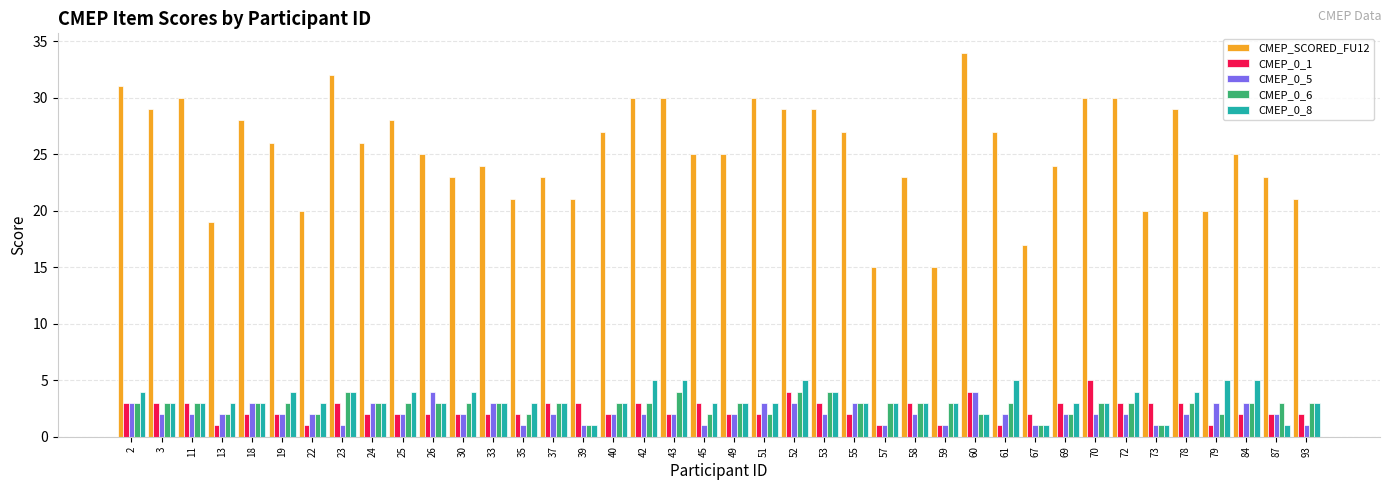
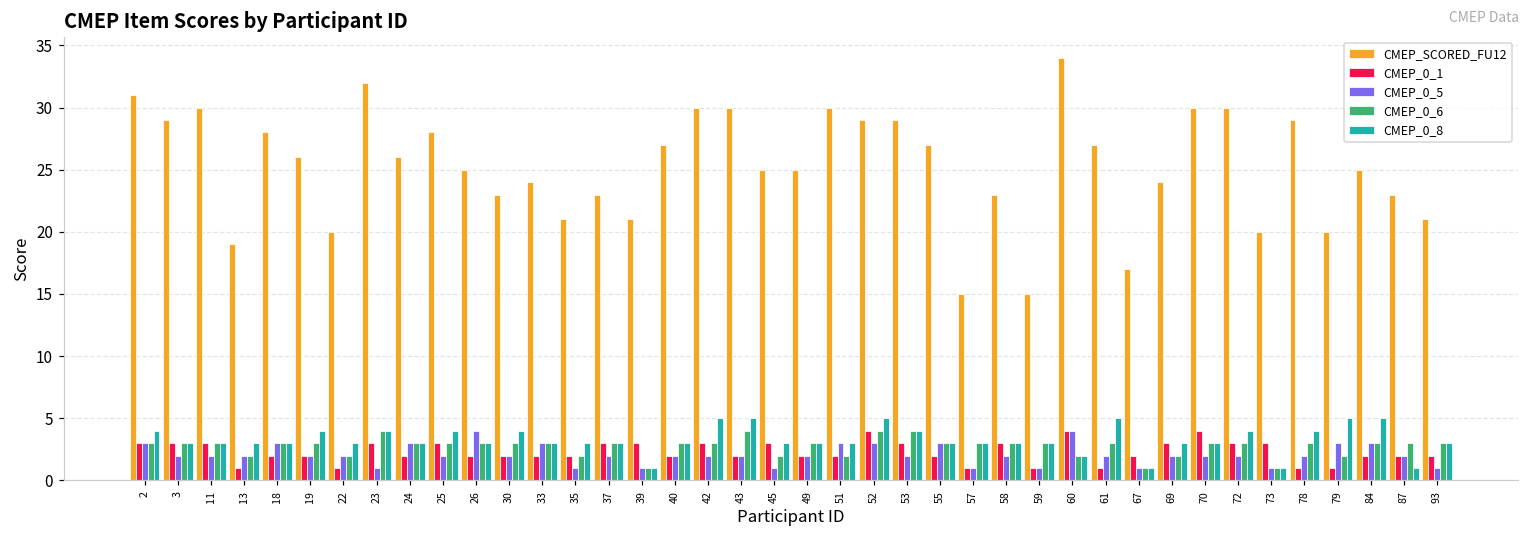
  {
    "CMEP_SCORED_FU12": {
      "2": 31,
      "3": 29,
      "11": 30,
      "13": 19,
      "18": 28,
      "19": 26,
      "22": 20,
      "23": 32,
      "24": 26,
      "25": 28,
      "26": 25,
      "30": 23,
      "33": 24,
      "35": 21,
      "37": 23,
      "39": 21,
      "40": 27,
      "42": 30,
      "43": 30,
      "45": 25,
      "49": 25,
      "51": 30,
      "52": 29,
      "53": 29,
      "55": 27,
      "57": 15,
      "58": 23,
      "59": 15,
      "60": 34,
      "61": 27,
      "67": 17,
      "69": 24,
      "70": 30,
      "72": 30,
      "73": 20,
      "78": 29,
      "79": 20,
      "84": 25,
      "87": 23,
      "93": 21
    },
    "CMEP_0_1": {
      "2": 3,
      "3": 3,
      "11": 3,
      "13": 1,
      "18": 2,
      "19": 2,
      "22": 1,
      "23": 3,
      "24": 2,
-     "25": 2,
+     "25": 3,
      "26": 2,
      "30": 2,
      "33": 2,
      "35": 2,
      "37": 3,
      "39": 3,
      "40": 2,
      "42": 3,
      "43": 2,
      "45": 3,
      "49": 2,
      "51": 2,
      "52": 4,
      "53": 3,
      "55": 2,
      "57": 1,
      "58": 3,
      "59": 1,
      "60": 4,
      "61": 1,
      "67": 2,
      "69": 3,
-     "70": 5,
+     "70": 4,
      "72": 3,
      "73": 3,
-     "78": 3,
+     "78": 1,
      "79": 1,
      "84": 2,
      "87": 2,
      "93": 2
    },
    "CMEP_0_5": {
      "2": 3,
      "3": 2,
      "11": 2,
      "13": 2,
      "18": 3,
      "19": 2,
      "22": 2,
      "23": 1,
      "24": 3,
      "25": 2,
      "26": 4,
      "30": 2,
      "33": 3,
      "35": 1,
      "37": 2,
      "39": 1,
      "40": 2,
      "42": 2,
      "43": 2,
      "45": 1,
      "49": 2,
      "51": 3,
      "52": 3,
      "53": 2,
      "55": 3,
      "57": 1,
      "58": 2,
      "59": 1,
      "60": 4,
      "61": 2,
      "67": 1,
      "69": 2,
      "70": 2,
      "72": 2,
      "73": 1,
      "78": 2,
      "79": 3,
      "84": 3,
      "87": 2,
      "93": 1
    },
    "CMEP_0_6": {
      "2": 3,
      "3": 3,
      "11": 3,
      "13": 2,
      "18": 3,
      "19": 3,
      "22": 2,
      "23": 4,
      "24": 3,
      "25": 3,
      "26": 3,
      "30": 3,
      "33": 3,
      "35": 2,
      "37": 3,
      "39": 1,
      "40": 3,
      "42": 3,
      "43": 4,
      "45": 2,
      "49": 3,
      "51": 2,
      "52": 4,
      "53": 4,
      "55": 3,
      "57": 3,
      "58": 3,
      "59": 3,
      "60": 2,
      "61": 3,
      "67": 1,
      "69": 2,
      "70": 3,
      "72": 3,
      "73": 1,
      "78": 3,
      "79": 2,
      "84": 3,
      "87": 3,
      "93": 3
    },
    "CMEP_0_8": {
      "2": 4,
      "3": 3,
      "11": 3,
      "13": 3,
      "18": 3,
      "19": 4,
      "22": 3,
      "23": 4,
      "24": 3,
      "25": 4,
      "26": 3,
      "30": 4,
      "33": 3,
      "35": 3,
      "37": 3,
      "39": 1,
      "40": 3,
      "42": 5,
      "43": 5,
      "45": 3,
      "49": 3,
      "51": 3,
      "52": 5,
      "53": 4,
      "55": 3,
      "57": 3,
      "58": 3,
      "59": 3,
      "60": 2,
      "61": 5,
      "67": 1,
      "69": 3,
      "70": 3,
      "72": 4,
      "73": 1,
      "78": 4,
      "79": 5,
      "84": 5,
      "87": 1,
      "93": 3
    }
  }
